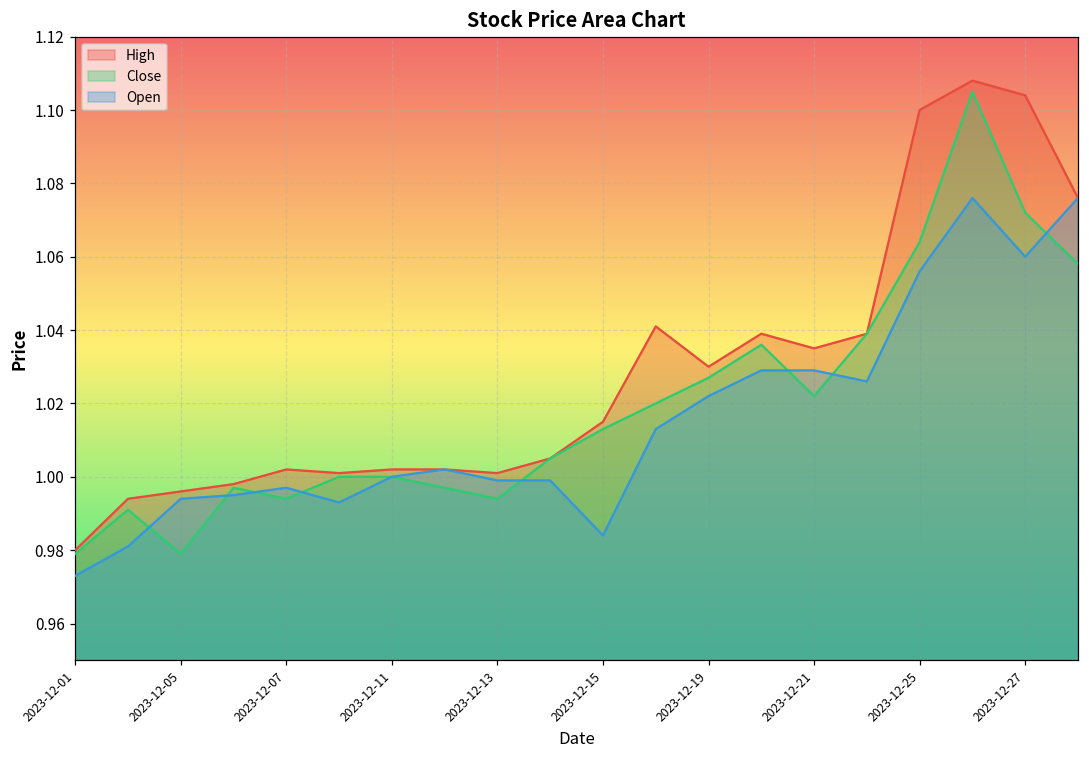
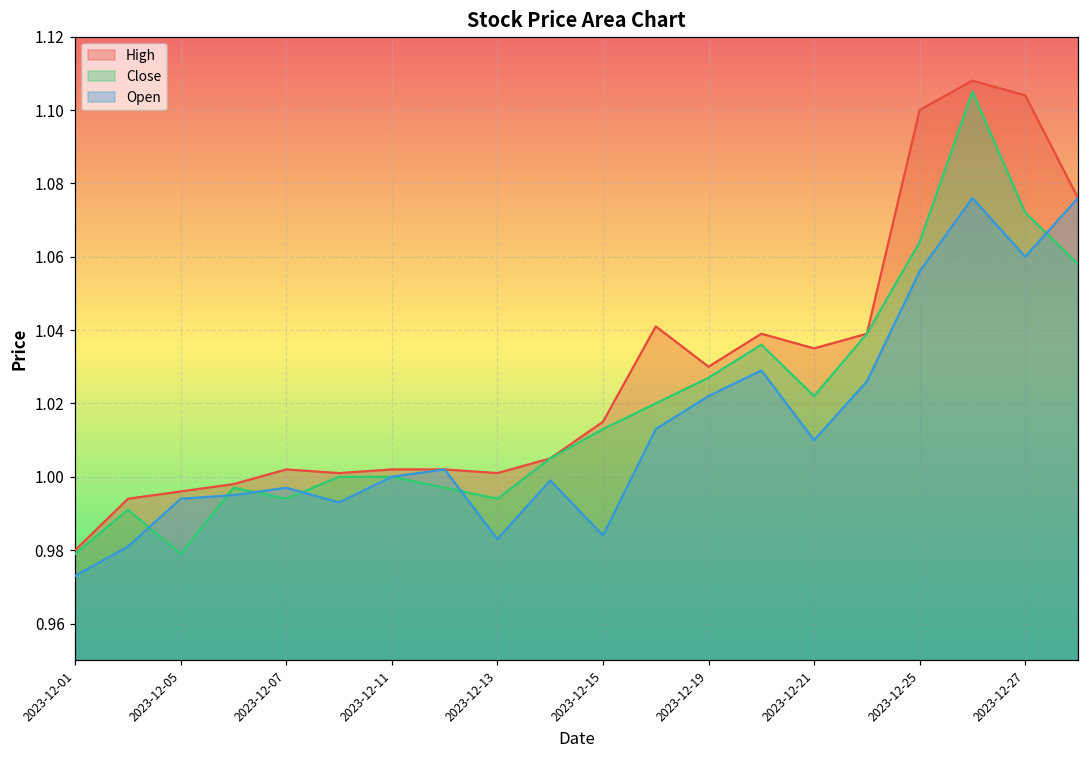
  {
    "High": {
      "2023-12-01": 0.980,
      "2023-12-05": 0.996,
      "2023-12-07": 1.002,
      "2023-12-11": 1.002,
      "2023-12-13": 1.001,
      "2023-12-15": 1.015,
      "2023-12-19": 1.030,
      "2023-12-21": 1.035,
      "2023-12-25": 1.100,
      "2023-12-27": 1.104
    },
    "Close": {
      "2023-12-01": 0.979,
      "2023-12-05": 0.979,
      "2023-12-07": 0.994,
      "2023-12-13": 0.994,
      "2023-12-15": 1.013,
      "2023-12-19": 1.027,
      "2023-12-21": 1.022,
      "2023-12-25": 1.064,
      "2023-12-27": 1.072
    },
    "Open": {
      "2023-12-01": 0.973,
      "2023-12-05": 0.994,
      "2023-12-07": 0.997,
-     "2023-12-13": 0.999,
+     "2023-12-13": 0.983,
      "2023-12-15": 0.984,
      "2023-12-19": 1.022,
-     "2023-12-21": 1.029,
+     "2023-12-21": 1.010,
      "2023-12-25": 1.056,
      "2023-12-27": 1.060
    }
  }
